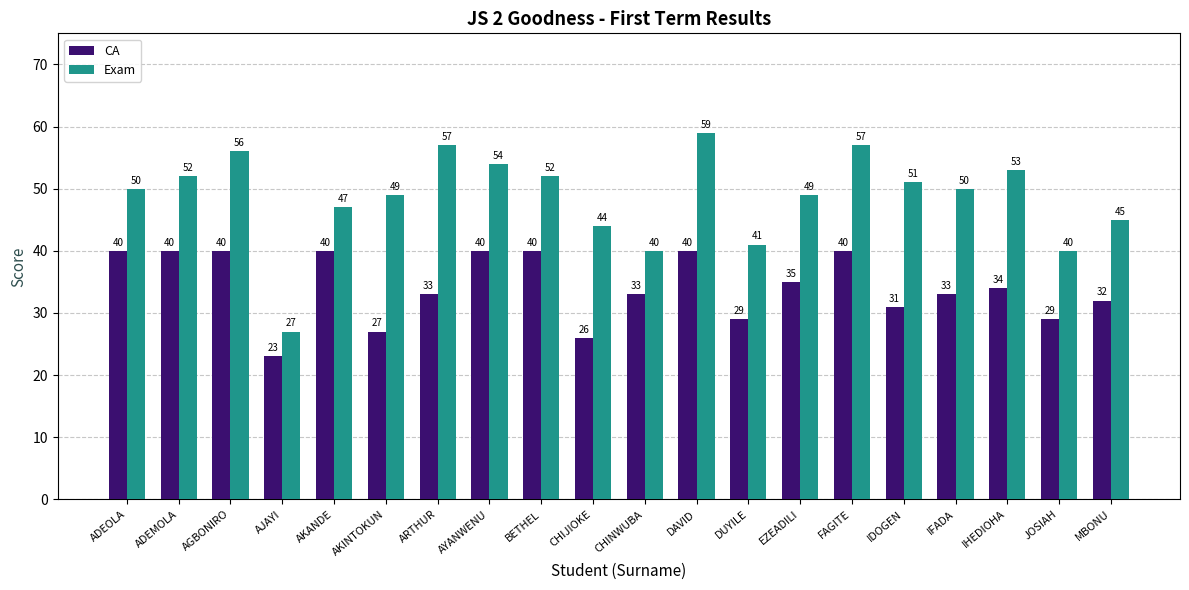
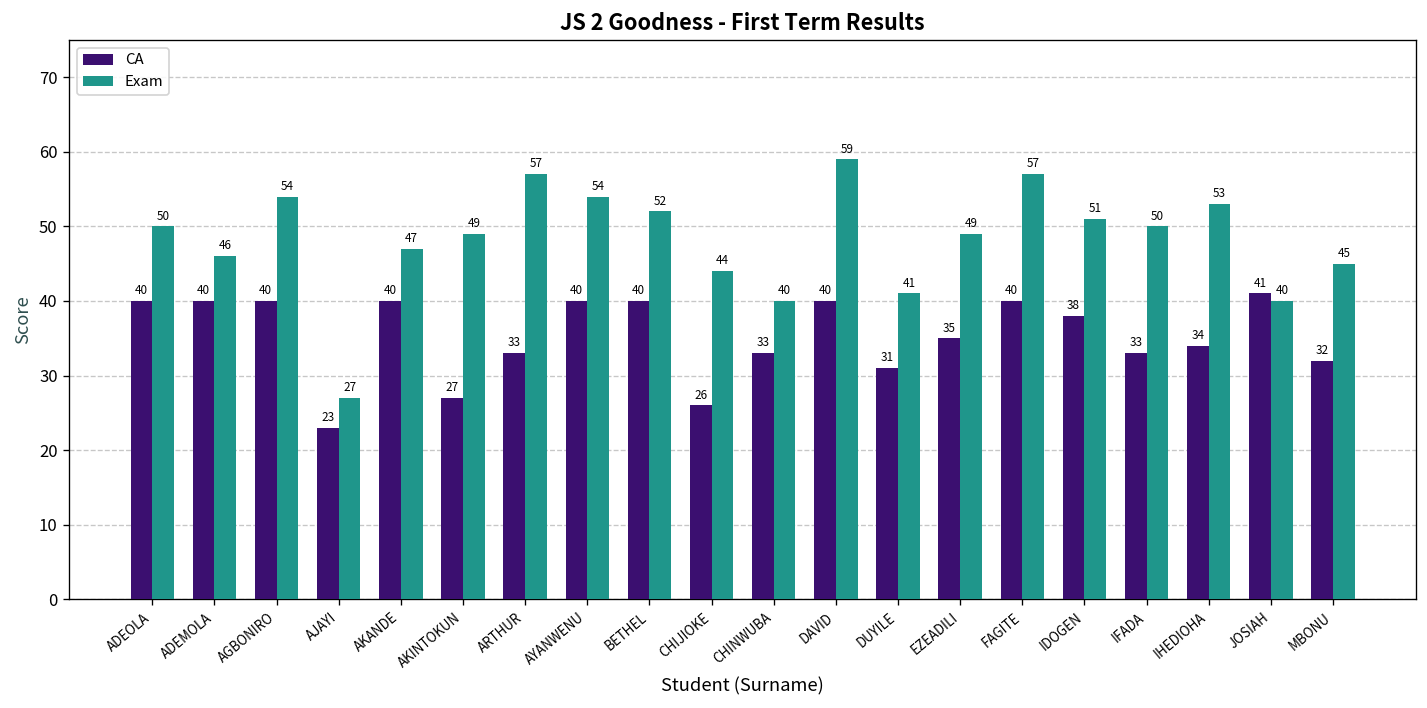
  {
    "CA": {
      "ADEOLA": 40,
      "ADEMOLA": 40,
      "AGBONIRO": 40,
      "AJAYI": 23,
      "AKANDE": 40,
      "AKINTOKUN": 27,
      "ARTHUR": 33,
      "AYANWENU": 40,
      "BETHEL": 40,
      "CHIJIOKE": 26,
      "CHINWUBA": 33,
      "DAVID": 40,
-     "DUYILE": 29,
+     "DUYILE": 31,
      "EZEADILI": 35,
      "FAGITE": 40,
-     "IDOGEN": 31,
+     "IDOGEN": 38,
      "IFADA": 33,
      "IHEDIOHA": 34,
-     "JOSIAH": 29,
+     "JOSIAH": 41,
      "MBONU": 32
    },
    "Exam": {
      "ADEOLA": 50,
-     "ADEMOLA": 52,
-     "AGBONIRO": 56,
+     "ADEMOLA": 46,
+     "AGBONIRO": 54,
      "AJAYI": 27,
      "AKANDE": 47,
      "AKINTOKUN": 49,
      "ARTHUR": 57,
      "AYANWENU": 54,
      "BETHEL": 52,
      "CHIJIOKE": 44,
      "CHINWUBA": 40,
      "DAVID": 59,
      "DUYILE": 41,
      "EZEADILI": 49,
      "FAGITE": 57,
      "IDOGEN": 51,
      "IFADA": 50,
      "IHEDIOHA": 53,
      "JOSIAH": 40,
      "MBONU": 45
    }
  }
